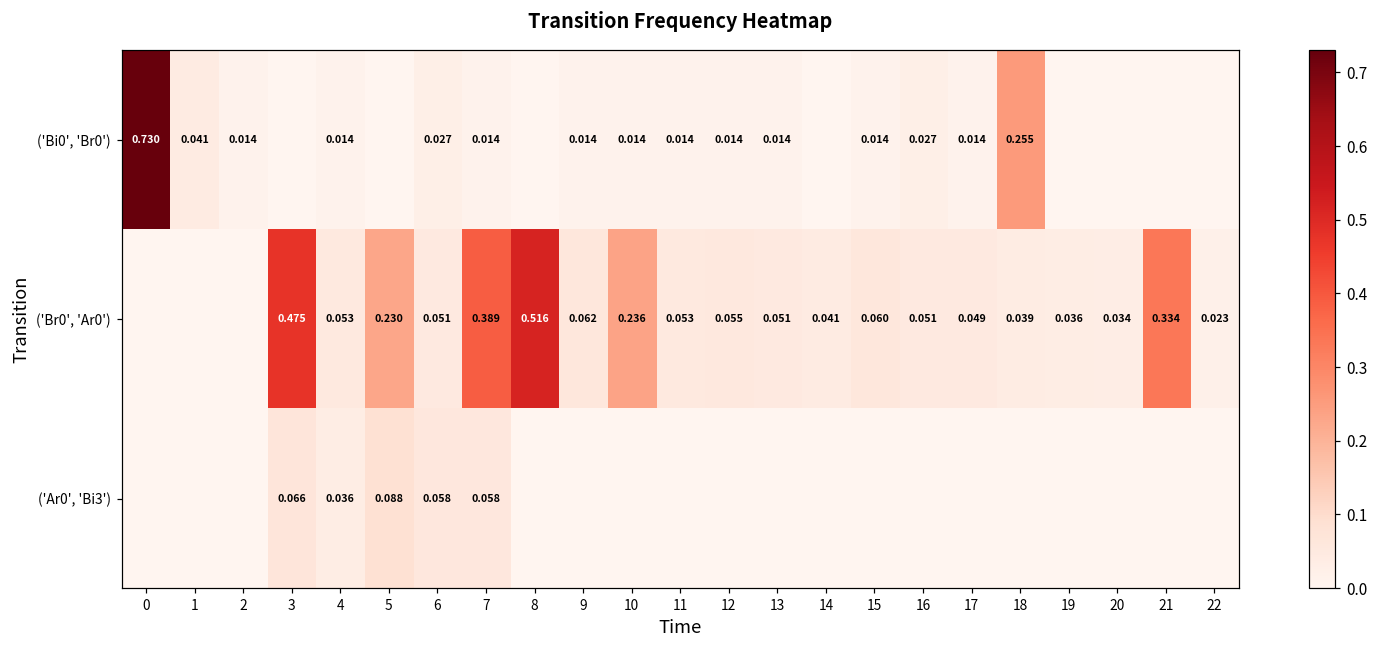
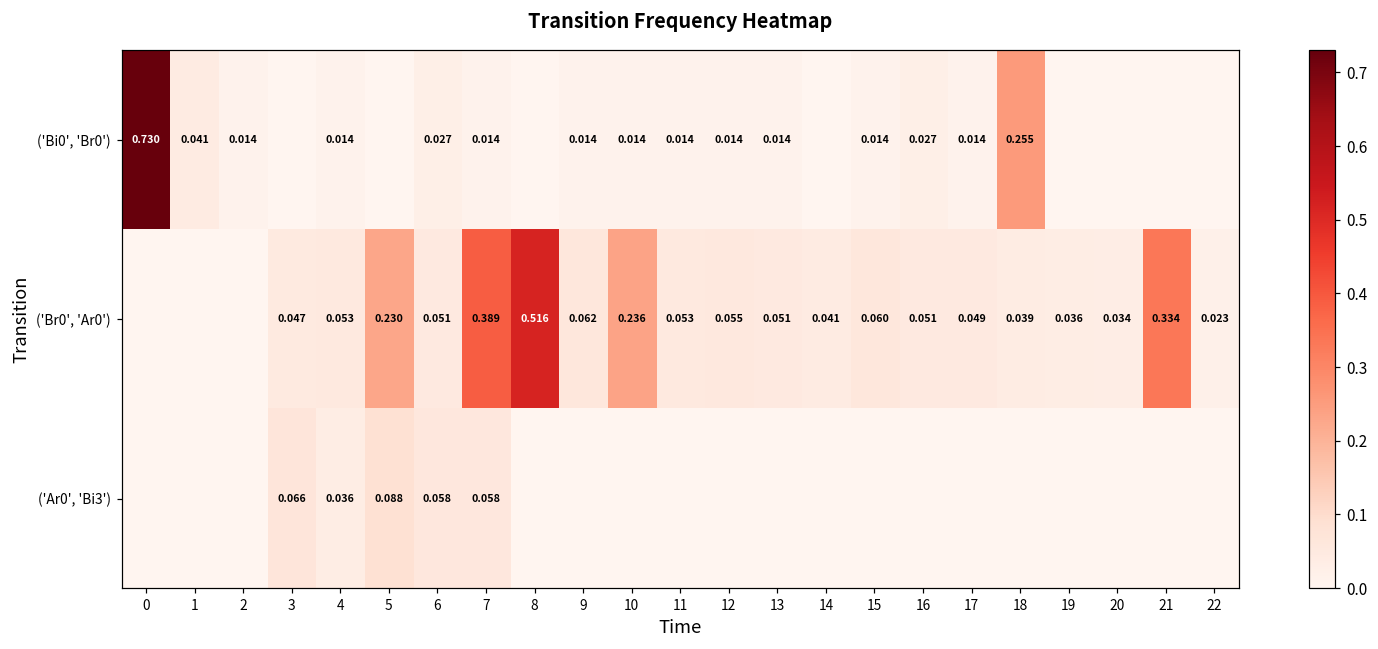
  {
    "('Bi0', 'Br0')": {
      "0": 0.730,
      "1": 0.041,
      "2": 0.014,
      "4": 0.014,
      "6": 0.027,
      "7": 0.014,
      "9": 0.014,
      "10": 0.014,
      "11": 0.014,
      "12": 0.014,
      "13": 0.014,
      "15": 0.014,
      "16": 0.027,
      "17": 0.014,
      "18": 0.255
    },
    "('Br0', 'Ar0')": {
-     "3": 0.475,
+     "3": 0.047,
      "4": 0.053,
      "5": 0.230,
      "6": 0.051,
      "7": 0.389,
      "8": 0.516,
      "9": 0.062,
      "10": 0.236,
      "11": 0.053,
      "12": 0.055,
      "13": 0.051,
      "14": 0.041,
      "15": 0.060,
      "16": 0.051,
      "17": 0.049,
      "18": 0.039,
      "19": 0.036,
      "20": 0.034,
      "21": 0.334,
      "22": 0.023
    },
    "('Ar0', 'Bi3')": {
      "3": 0.066,
      "4": 0.036,
      "5": 0.088,
      "6": 0.058,
      "7": 0.058
    }
  }
